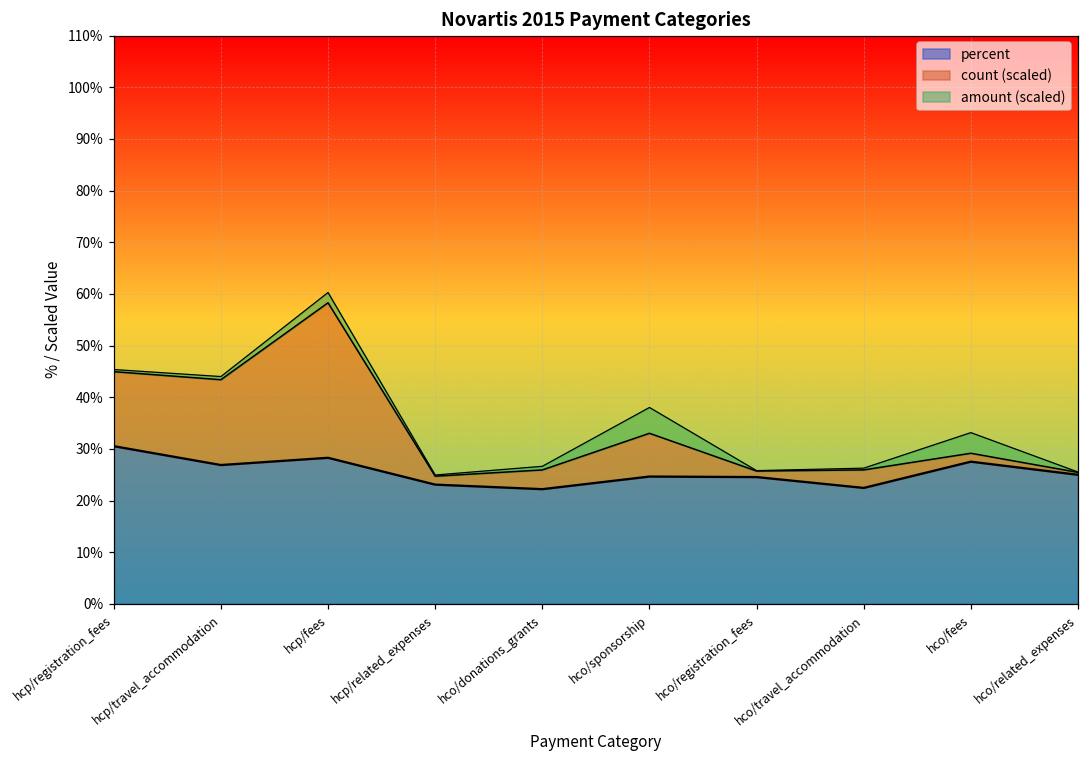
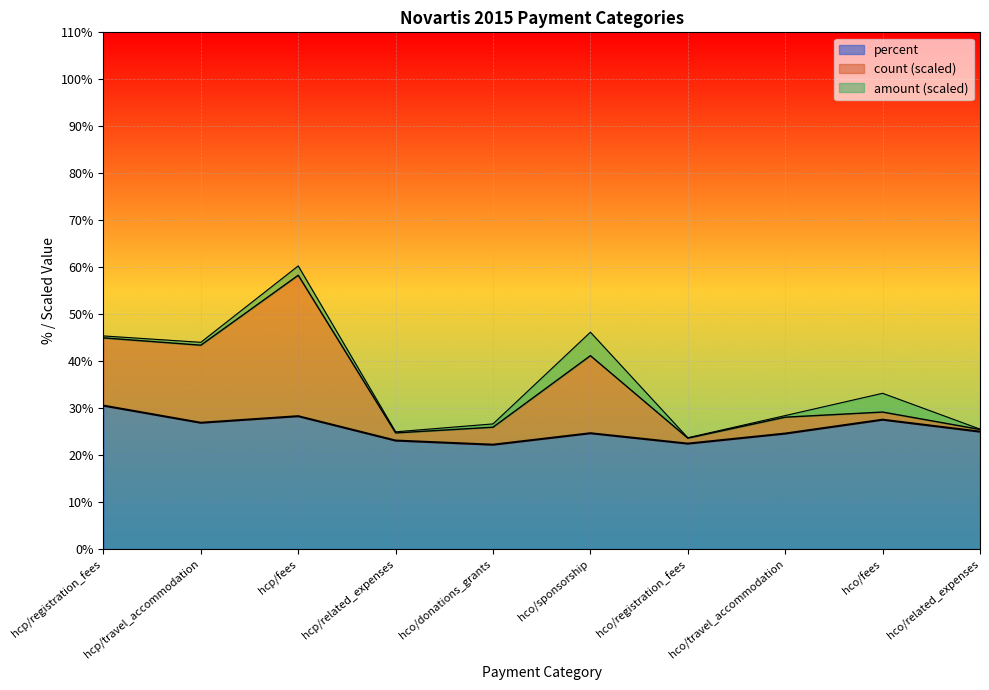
  {
    "percent": {
      "hcp/registration_fees": "31%",
      "hcp/travel_accommodation": "27%",
      "hcp/fees": "28%",
      "hcp/related_expenses": "23%",
      "hco/donations_grants": "22%",
      "hco/sponsorship": "25%",
-     "hco/registration_fees": "25%",
-     "hco/travel_accommodation": "22%",
+     "hco/registration_fees": "22%",
+     "hco/travel_accommodation": "25%",
      "hco/fees": "28%"
    },
    "count (scaled)": {
      "hcp/travel_accommodation": "17%",
      "hcp/fees": "30%",
      "hco/donations_grants": "4%",
-     "hco/sponsorship": "8%",
+     "hco/sponsorship": "17%",
      "hco/fees": "2%"
    },
    "amount (scaled)": {
      "hcp/travel_accommodation": "1%",
      "hcp/fees": "2%",
      "hco/donations_grants": "1%",
      "hco/sponsorship": "5%",
      "hco/fees": "4%"
    }
  }
